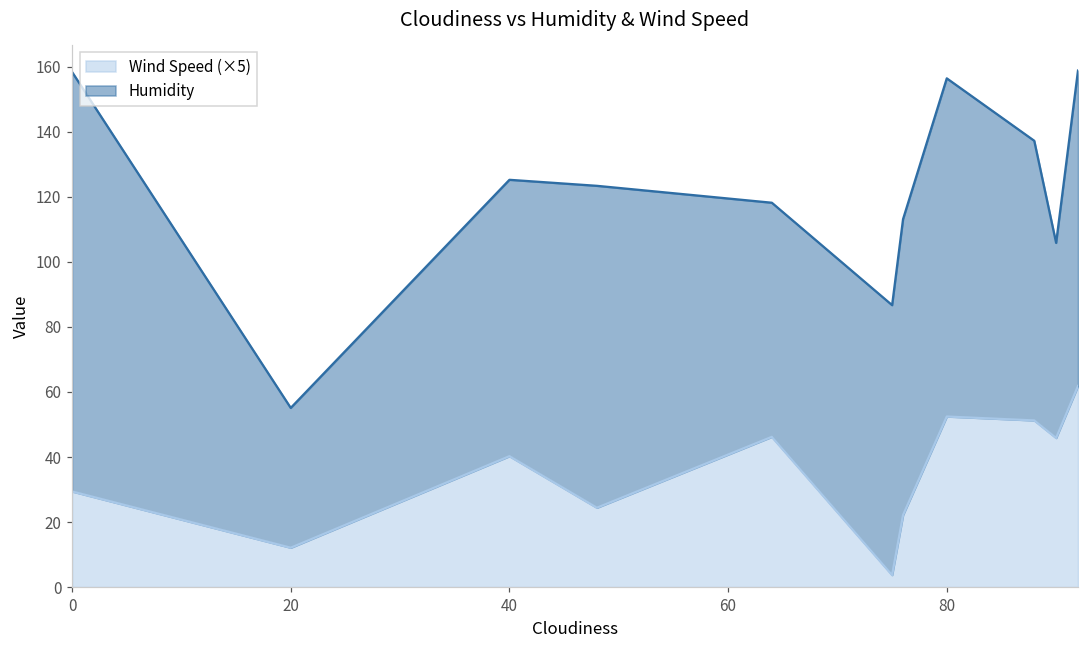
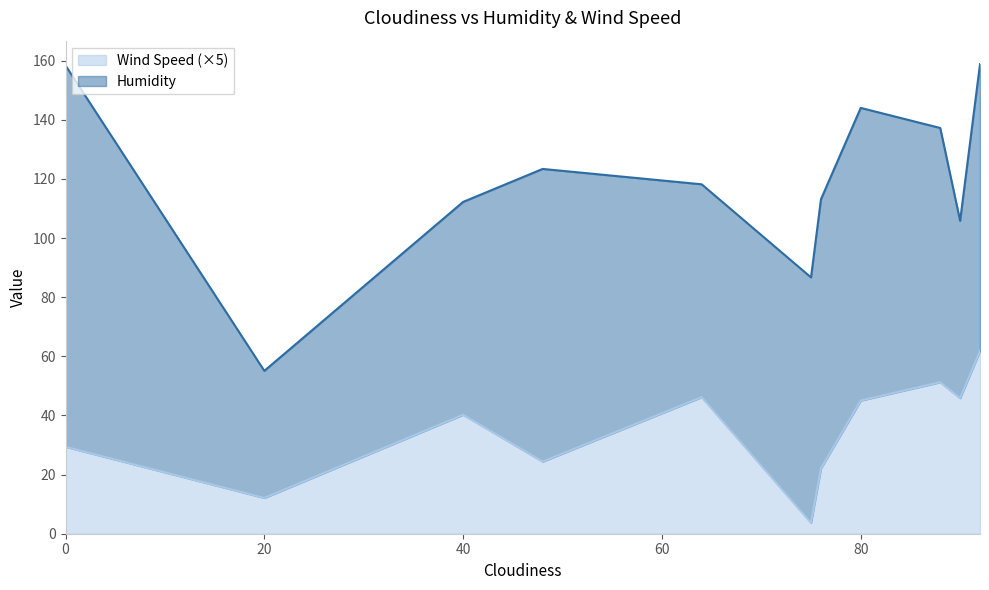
  {
    "Wind Speed (×5)": {
      "0": 29,
      "20": 12,
      "40": 40,
-     "80": 52
+     "80": 45
    },
    "Humidity": {
      "0": 129,
      "20": 43,
-     "40": 85,
-     "80": 104
+     "40": 72,
+     "80": 99
    }
  }
